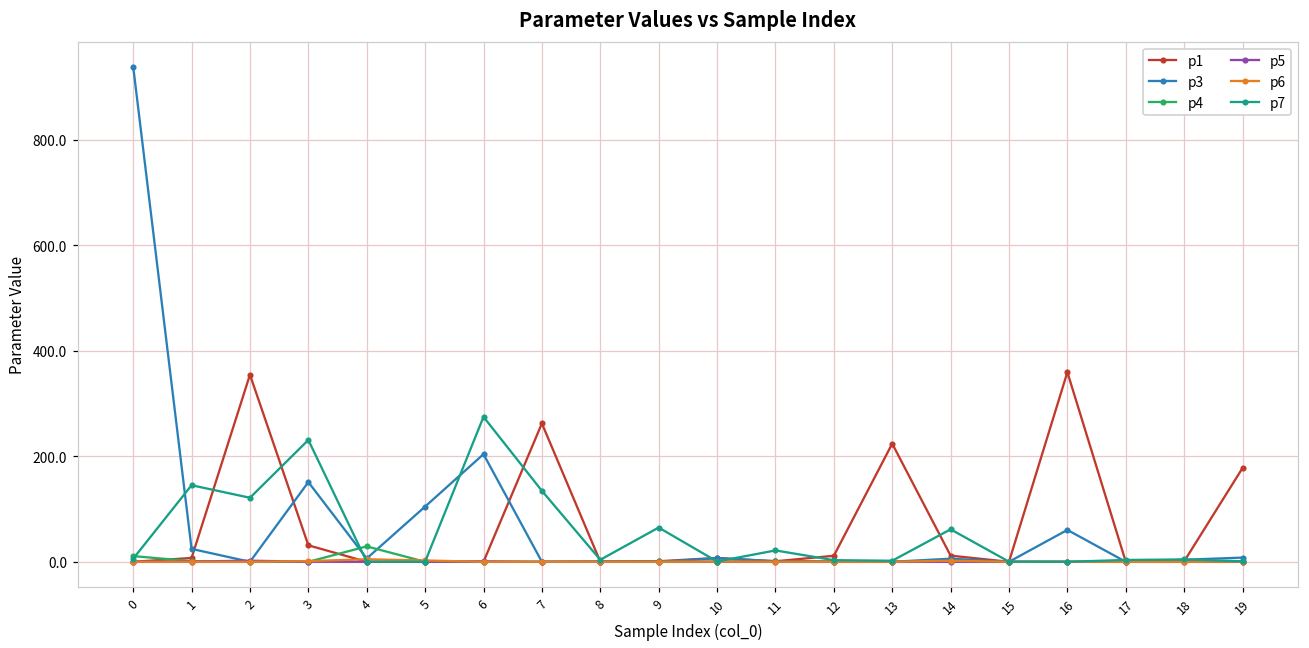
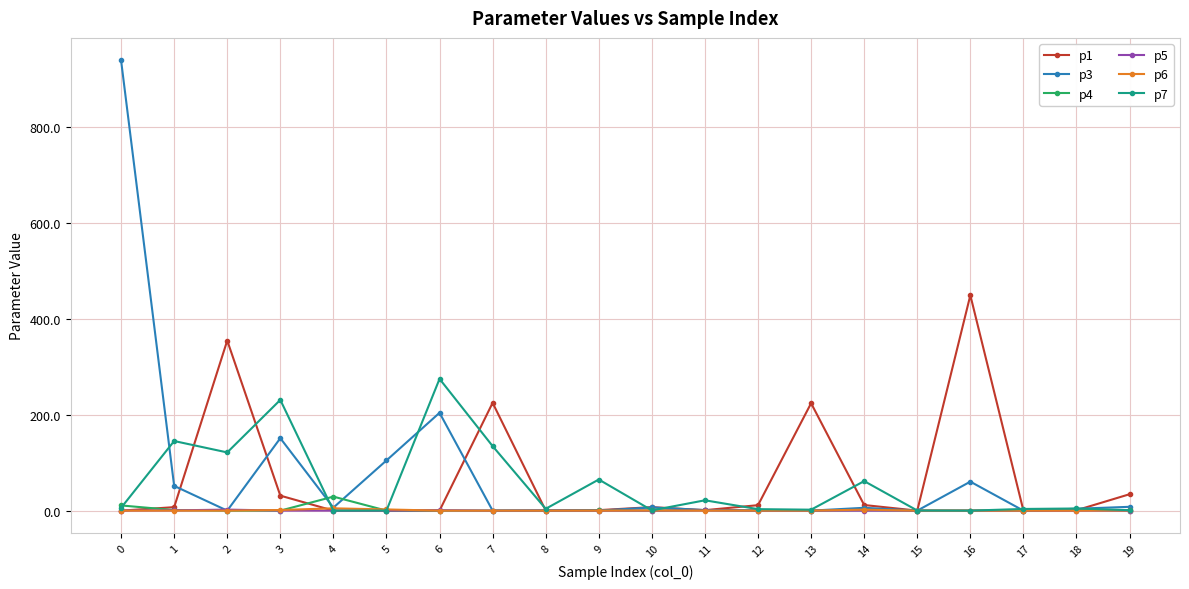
  {
    "p1": {
      "1": 10,
      "2": 350,
      "3": 30,
-     "7": 260,
+     "7": 220,
      "12": 10,
      "13": 220,
      "14": 10,
-     "16": 360,
-     "19": 180
+     "16": 450,
+     "19": 30
    },
    "p3": {
      "0": 940,
-     "1": 20,
+     "1": 50,
      "3": 150,
      "5": 100,
      "6": 200,
      "16": 60,
      "19": 10
    }
  }
